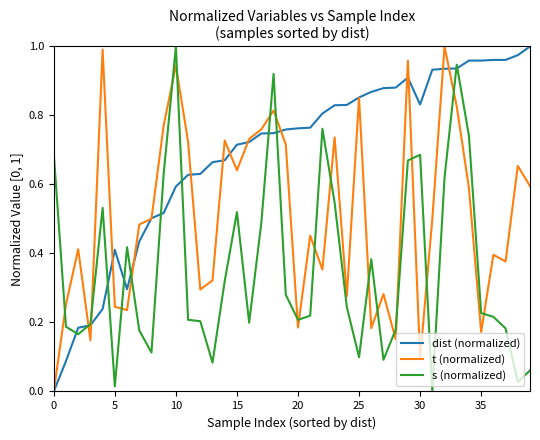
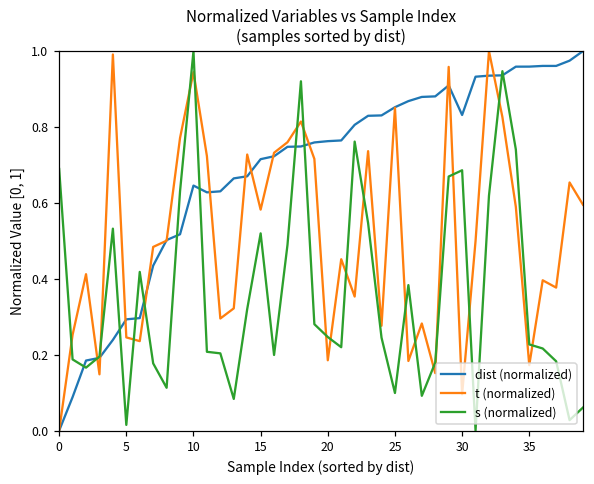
  {
    "dist (normalized)": {
-     "5": 0.41,
-     "10": 0.59,
+     "5": 0.29,
+     "10": 0.65,
      "15": 0.72,
      "20": 0.76,
      "30": 0.83,
      "35": 0.96
    },
    "t (normalized)": {
      "5": 0.25,
      "10": 0.94,
-     "15": 0.64,
+     "15": 0.58,
      "20": 0.19,
      "35": 0.17
    },
    "s (normalized)": {
      "0": 0.69,
      "5": 0.02,
      "10": 1.00,
      "15": 0.52,
-     "20": 0.21,
+     "20": 0.25,
      "25": 0.10,
      "30": 0.69,
      "35": 0.23
    }
  }
